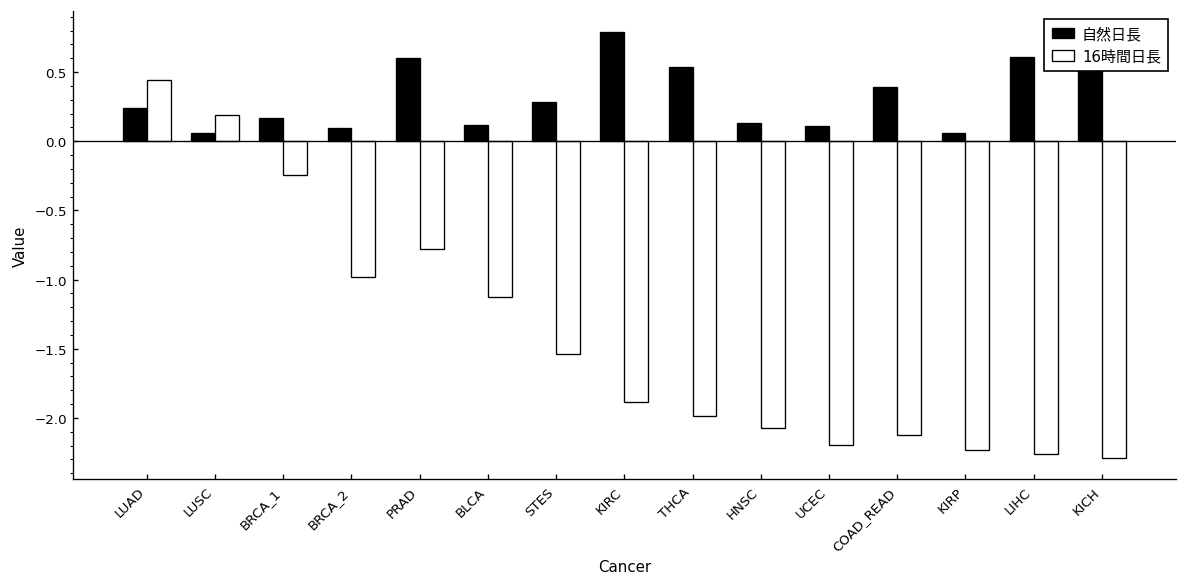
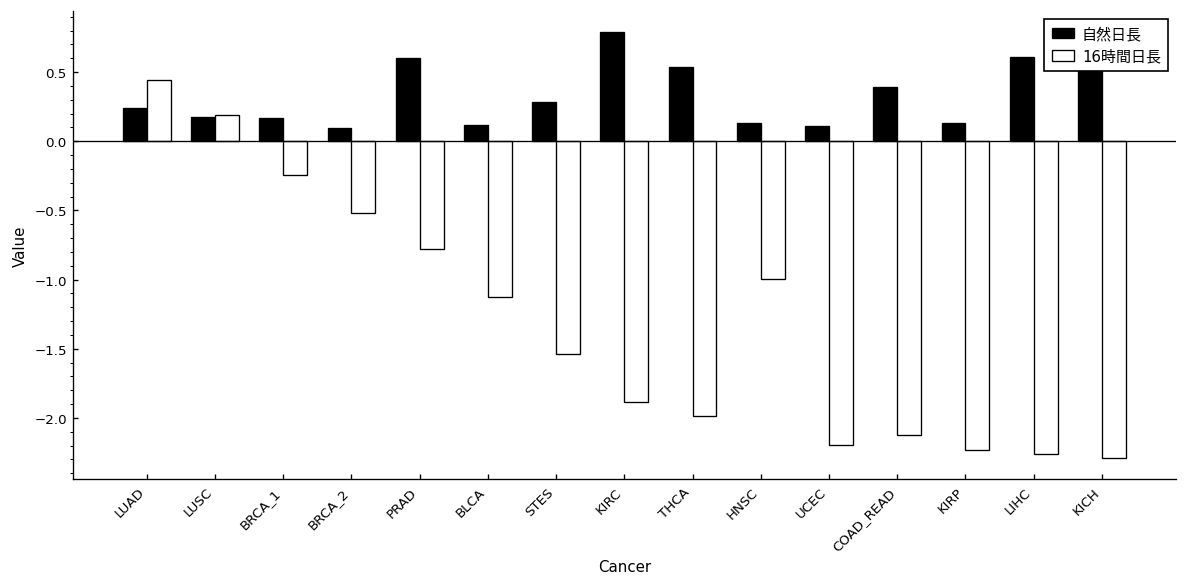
  {
    "自然日長": {
      "LUAD": 0.24,
-     "LUSC": 0.06,
+     "LUSC": 0.18,
      "BRCA_1": 0.17,
      "BRCA_2": 0.10,
      "PRAD": 0.60,
      "BLCA": 0.12,
      "STES": 0.28,
      "KIRC": 0.79,
      "THCA": 0.54,
      "HNSC": 0.13,
      "UCEC": 0.11,
      "COAD_READ": 0.39,
-     "KIRP": 0.06,
+     "KIRP": 0.14,
      "LIHC": 0.61
    },
    "16時間日長": {
      "LUAD": 0.44,
      "LUSC": 0.19,
      "BRCA_1": -0.24,
-     "BRCA_2": -0.98,
+     "BRCA_2": -0.52,
      "PRAD": -0.78,
      "BLCA": -1.13,
      "STES": -1.54,
      "KIRC": -1.89,
      "THCA": -1.98,
-     "HNSC": -2.07,
+     "HNSC": -0.99,
      "UCEC": -2.20,
      "COAD_READ": -2.12,
      "KIRP": -2.23,
      "LIHC": -2.26,
      "KICH": -2.29
    }
  }
